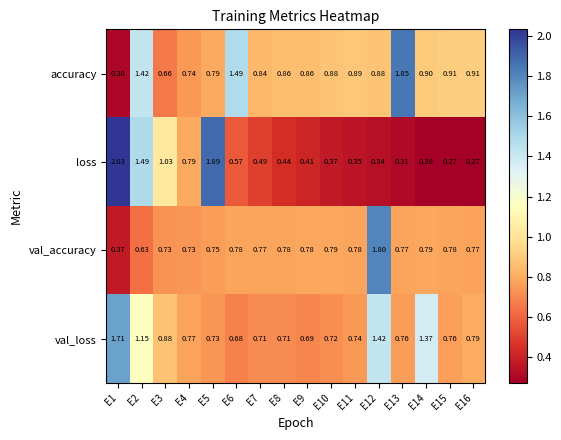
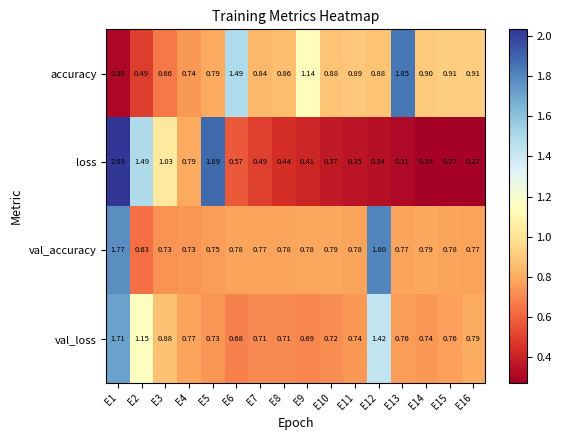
  {
    "accuracy": {
      "E1": 0.30,
-     "E2": 1.42,
+     "E2": 0.49,
      "E3": 0.66,
      "E4": 0.74,
      "E5": 0.79,
      "E6": 1.49,
      "E7": 0.84,
      "E8": 0.86,
-     "E9": 0.86,
+     "E9": 1.14,
      "E10": 0.88,
      "E11": 0.89,
      "E12": 0.88,
      "E13": 1.85,
      "E14": 0.90,
      "E15": 0.91,
      "E16": 0.91
    },
    "loss": {
      "E1": 2.03,
      "E2": 1.49,
      "E3": 1.03,
      "E4": 0.79,
      "E5": 1.89,
      "E6": 0.57,
      "E7": 0.49,
      "E8": 0.44,
      "E9": 0.41,
      "E10": 0.37,
      "E11": 0.35,
      "E12": 0.34,
      "E13": 0.31,
      "E14": 0.28,
      "E15": 0.27,
      "E16": 0.27
    },
    "val_accuracy": {
-     "E1": 0.37,
+     "E1": 1.77,
      "E2": 0.63,
      "E3": 0.73,
      "E4": 0.73,
      "E5": 0.75,
      "E6": 0.78,
      "E7": 0.77,
      "E8": 0.78,
      "E9": 0.78,
      "E10": 0.79,
      "E11": 0.78,
      "E12": 1.80,
      "E13": 0.77,
      "E14": 0.79,
      "E15": 0.78,
      "E16": 0.77
    },
    "val_loss": {
      "E1": 1.71,
      "E2": 1.15,
      "E3": 0.88,
      "E4": 0.77,
      "E5": 0.73,
      "E6": 0.68,
      "E7": 0.71,
      "E8": 0.71,
      "E9": 0.69,
      "E10": 0.72,
      "E11": 0.74,
      "E12": 1.42,
      "E13": 0.76,
-     "E14": 1.37,
+     "E14": 0.74,
      "E15": 0.76,
      "E16": 0.79
    }
  }
